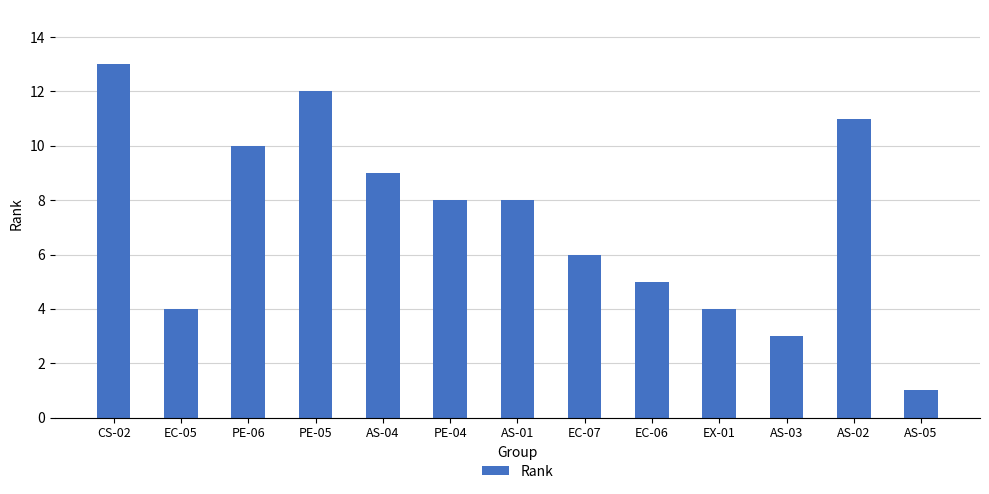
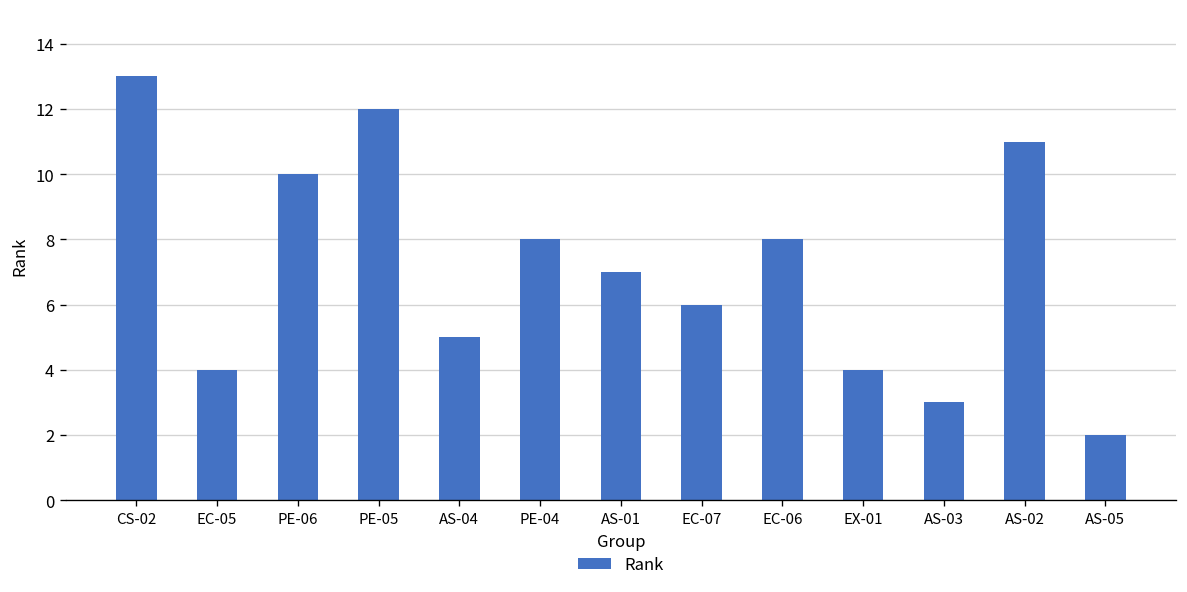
  {
    "CS-02": 13,
    "EC-05": 4,
    "PE-06": 10,
    "PE-05": 12,
-   "AS-04": 9,
+   "AS-04": 5,
    "PE-04": 8,
-   "AS-01": 8,
+   "AS-01": 7,
    "EC-07": 6,
-   "EC-06": 5,
+   "EC-06": 8,
    "EX-01": 4,
    "AS-03": 3,
    "AS-02": 11,
-   "AS-05": 1
+   "AS-05": 2
  }
